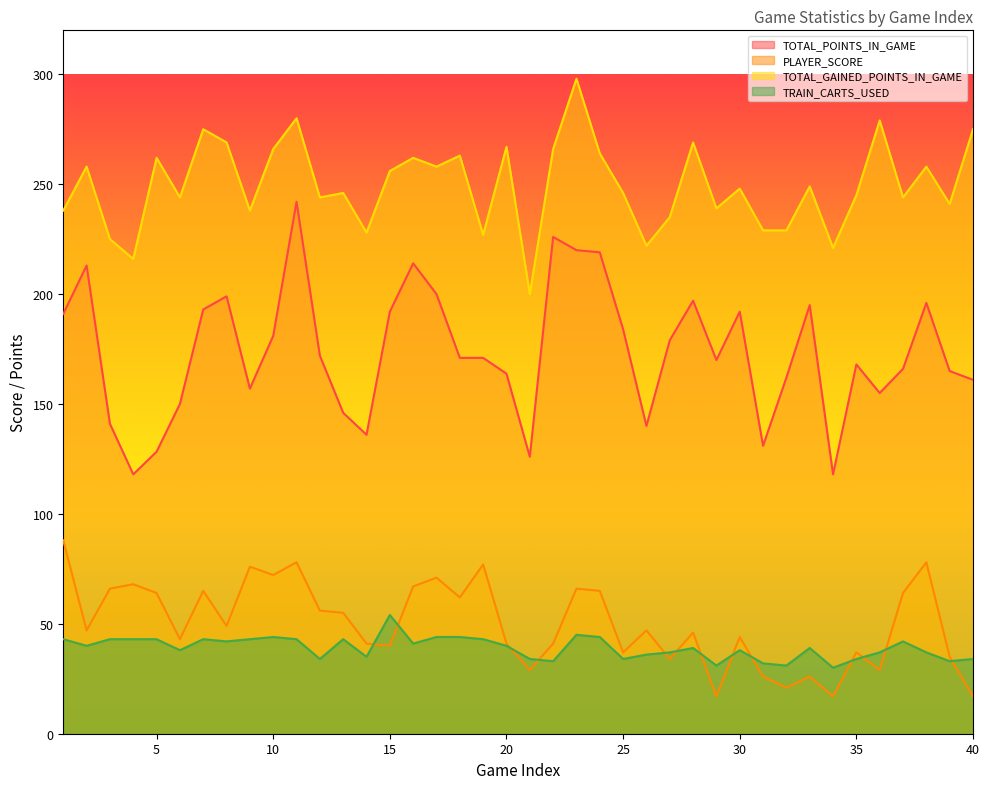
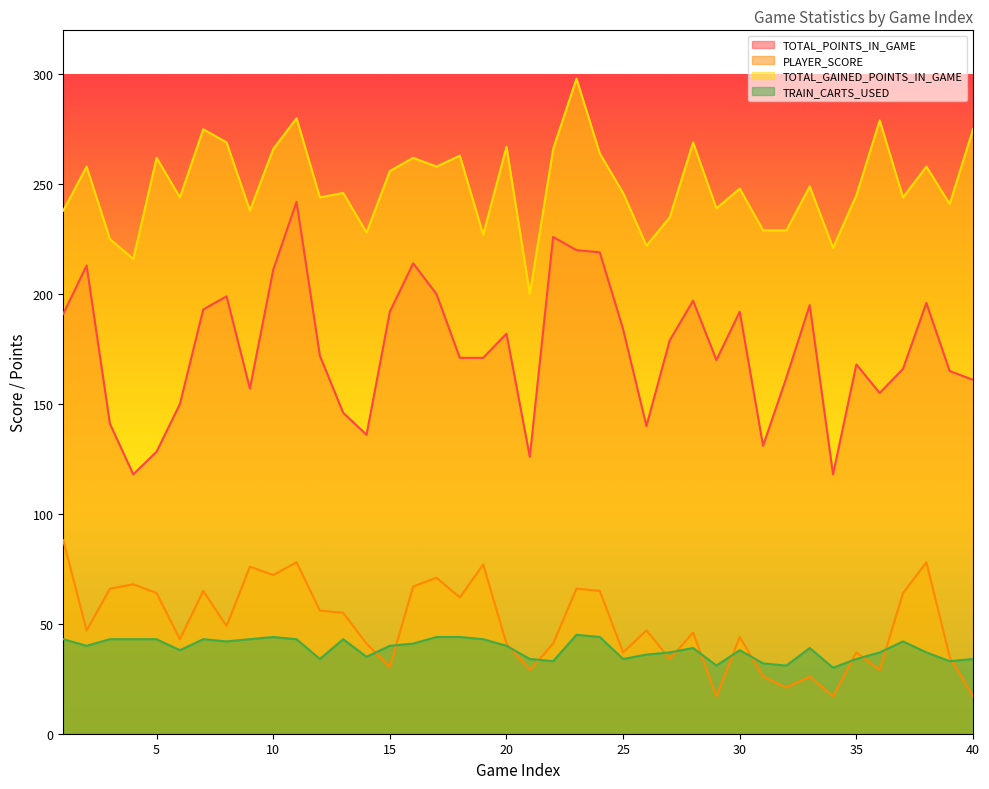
  {
    "TOTAL_POINTS_IN_GAME": {
      "5": 128,
-     "10": 181,
+     "10": 211,
      "15": 192,
-     "20": 164,
+     "20": 182,
      "25": 184,
      "30": 192,
      "35": 168,
      "40": 161
    },
    "PLAYER_SCORE": {
      "5": 64,
      "10": 72,
-     "15": 40,
+     "15": 30,
      "25": 37,
      "30": 44,
      "35": 37,
      "40": 17
    },
    "TOTAL_GAINED_POINTS_IN_GAME": {
      "5": 262,
      "10": 266,
      "15": 256,
      "20": 267,
      "25": 246,
      "30": 248,
      "35": 245,
      "40": 275
    },
    "TRAIN_CARTS_USED": {
      "5": 43,
      "10": 44,
-     "15": 54,
+     "15": 40,
      "25": 34,
      "30": 38,
      "35": 34,
      "40": 34
    }
  }
